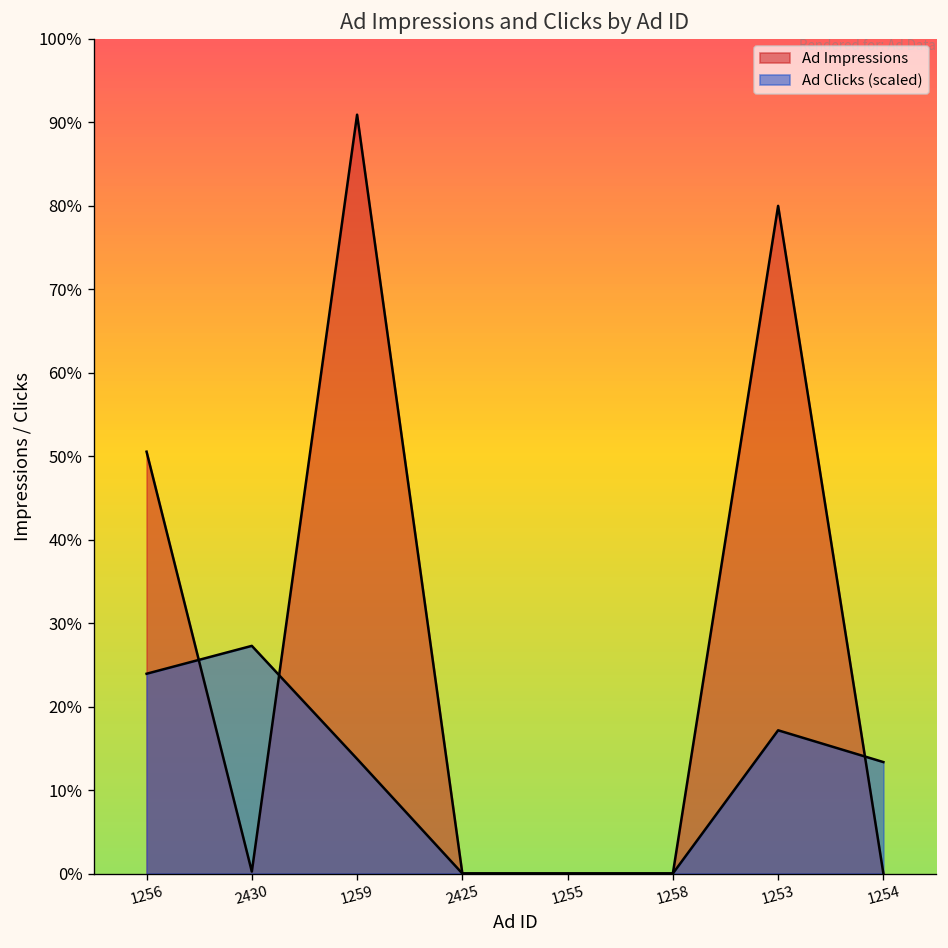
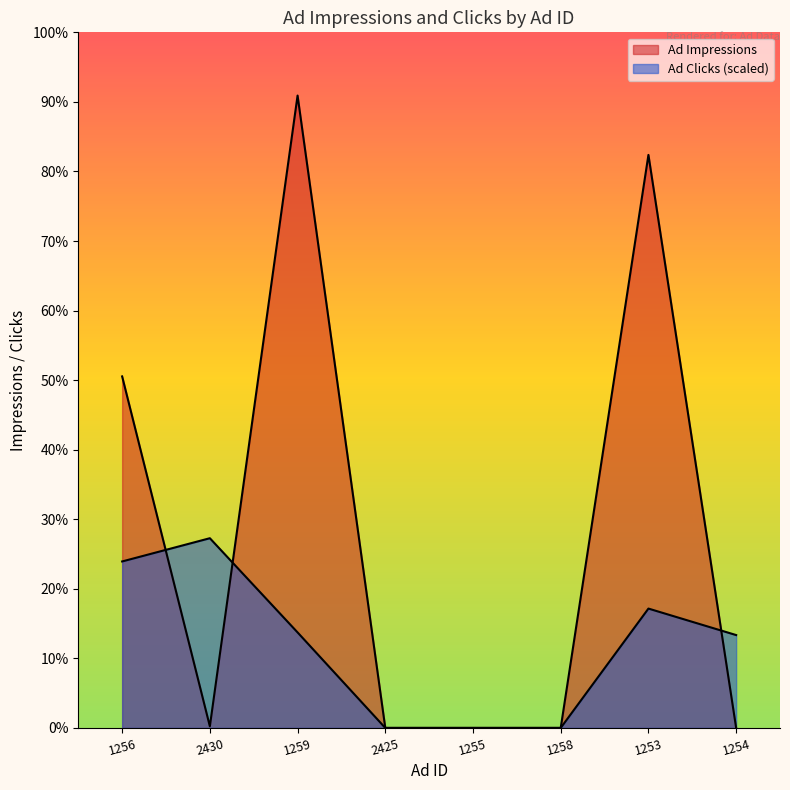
  {
    "Ad Impressions": {
      "1256": "51%",
      "2430": "0%",
      "1259": "91%",
-     "1253": "80%",
+     "1253": "82%",
      "1254": "0%"
    },
    "Ad Clicks (scaled)": {
      "1256": "24%",
      "2430": "27%",
      "1259": "14%",
      "1253": "17%",
      "1254": "13%"
    }
  }
